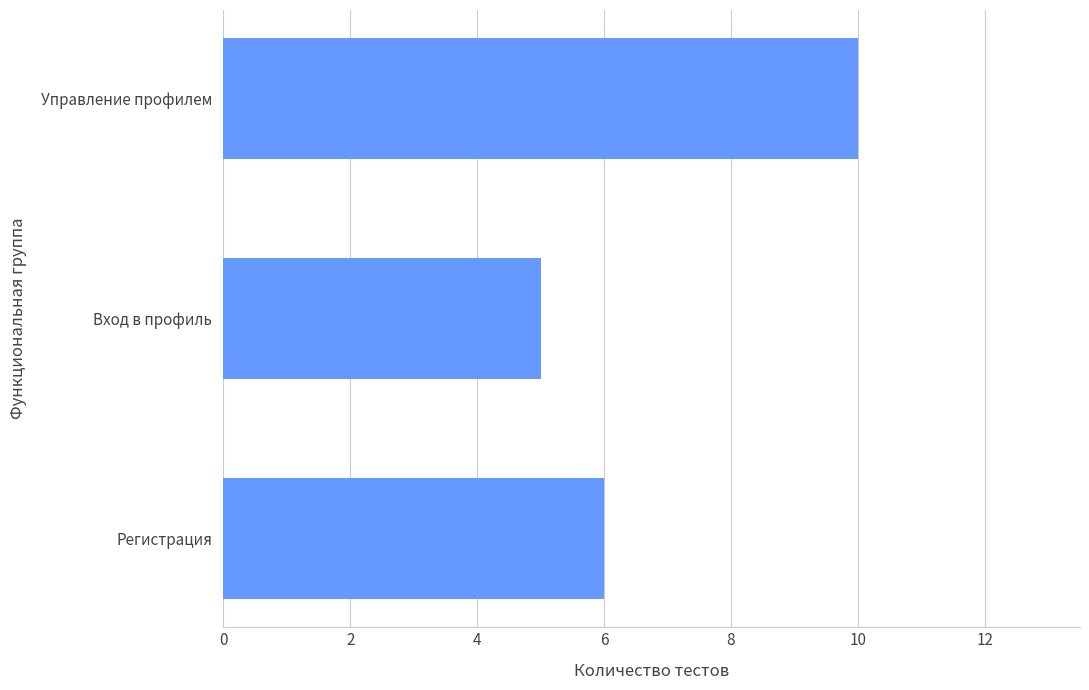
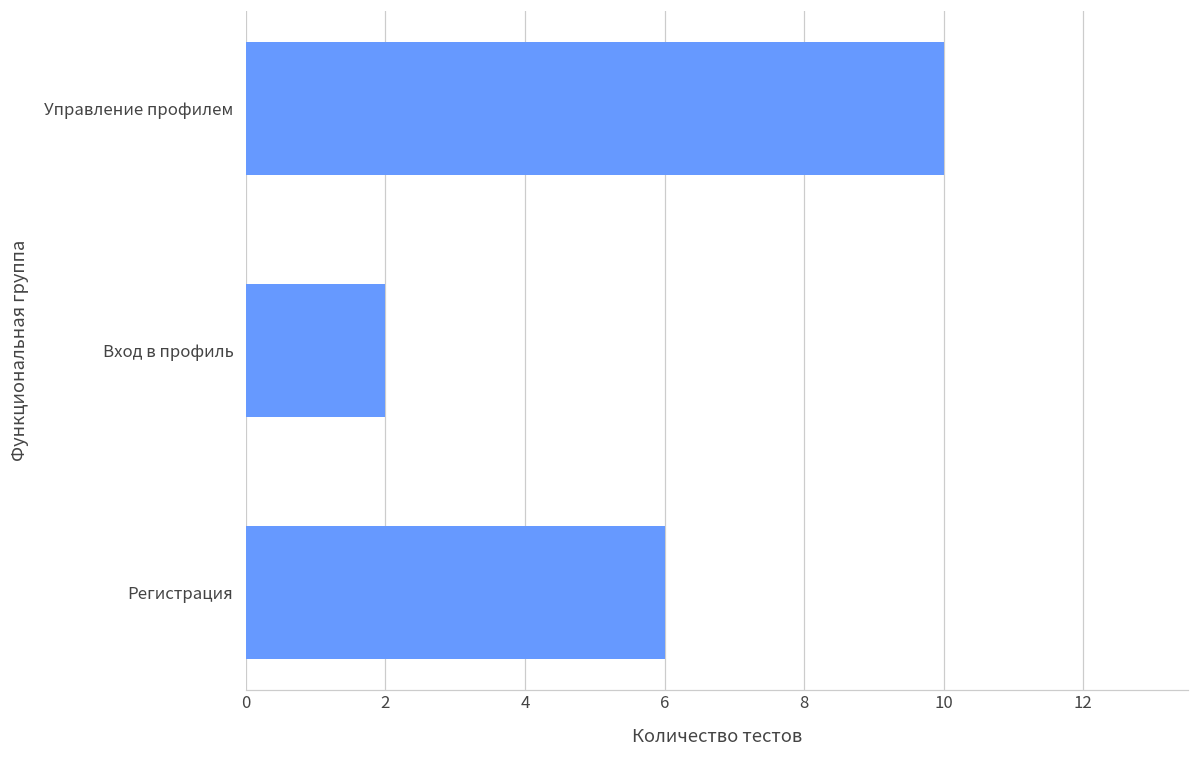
  {
    "Управление профилем": 10,
-   "Вход в профиль": 5,
+   "Вход в профиль": 2,
    "Регистрация": 6
  }
